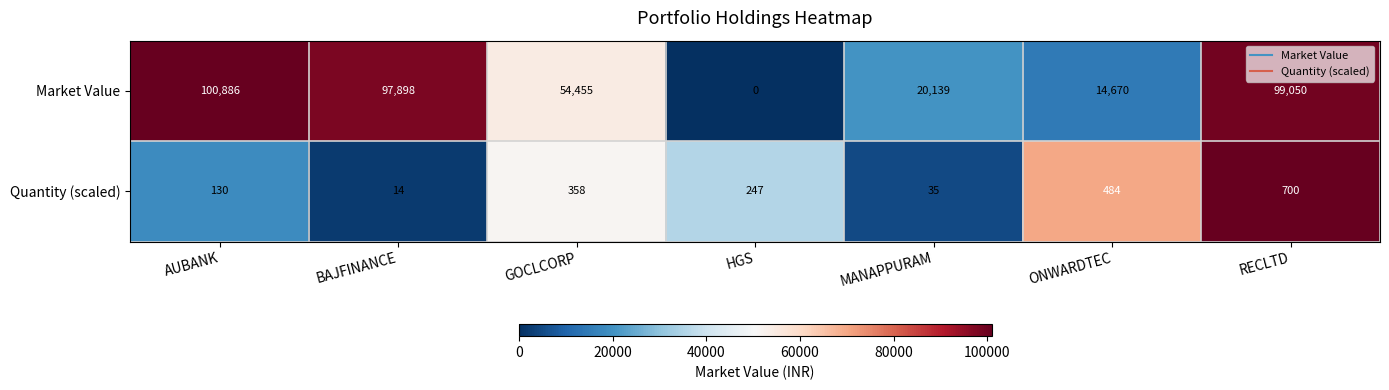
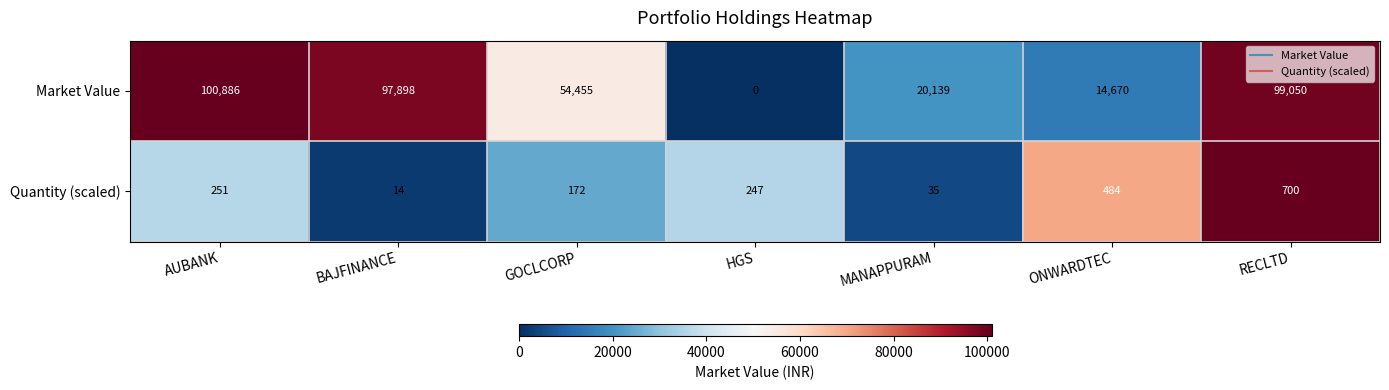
  {
    "Market Value": {
      "AUBANK": "100,886",
      "BAJFINANCE": "97,898",
      "GOCLCORP": "54,455",
      "HGS": "0",
      "MANAPPURAM": "20,139",
      "ONWARDTEC": "14,670",
      "RECLTD": "99,050"
    },
    "Quantity (scaled)": {
-     "AUBANK": "130",
+     "AUBANK": "251",
      "BAJFINANCE": "14",
-     "GOCLCORP": "358",
+     "GOCLCORP": "172",
      "HGS": "247",
      "MANAPPURAM": "35",
      "ONWARDTEC": "484",
      "RECLTD": "700"
    }
  }
